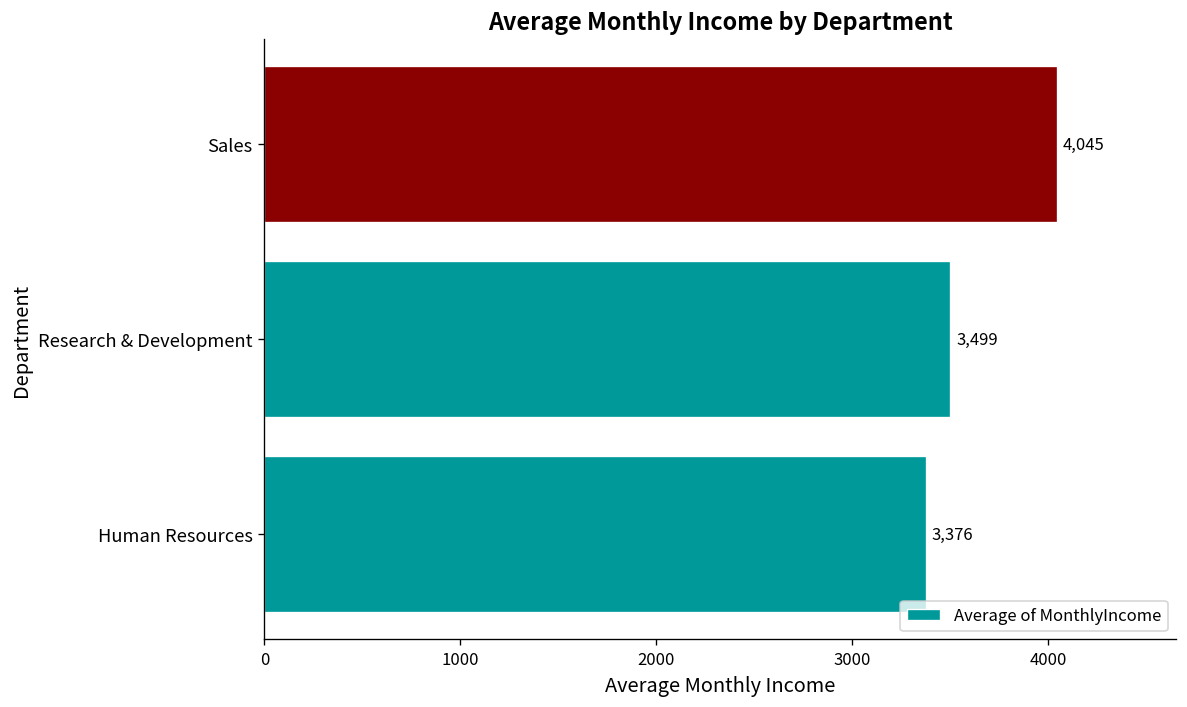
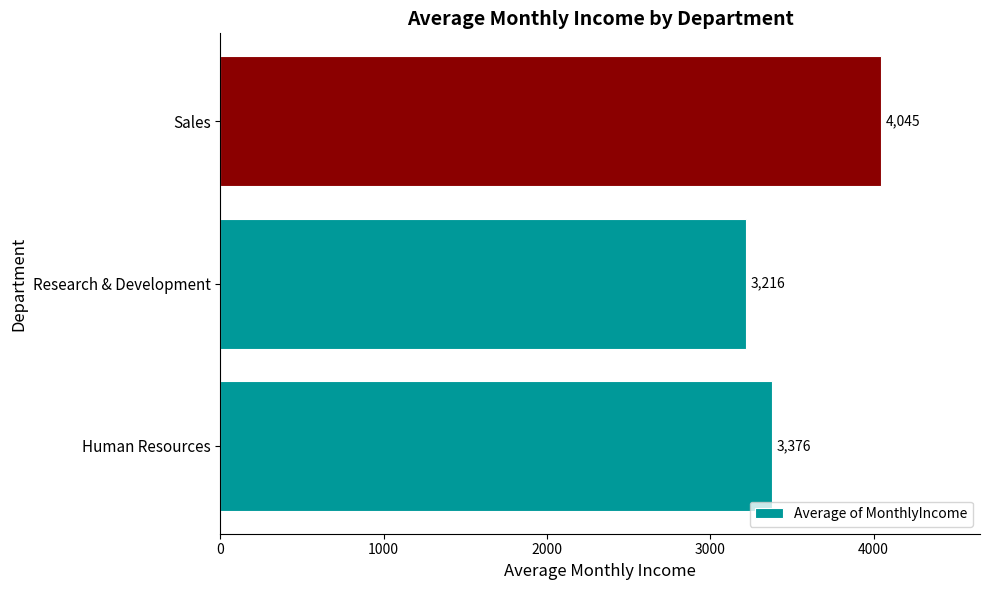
  {
    "Sales": "4,045",
-   "Research & Development": "3,499",
+   "Research & Development": "3,216",
    "Human Resources": "3,376"
  }
